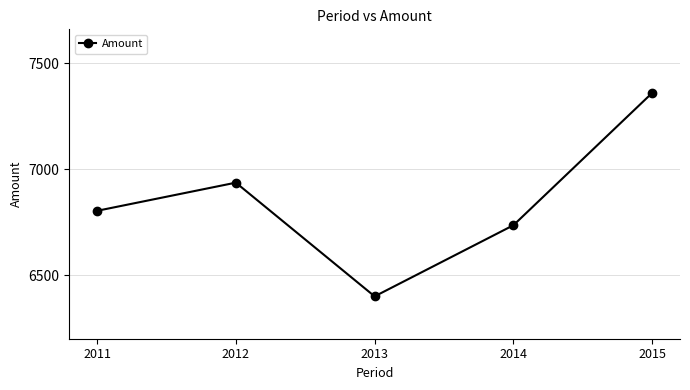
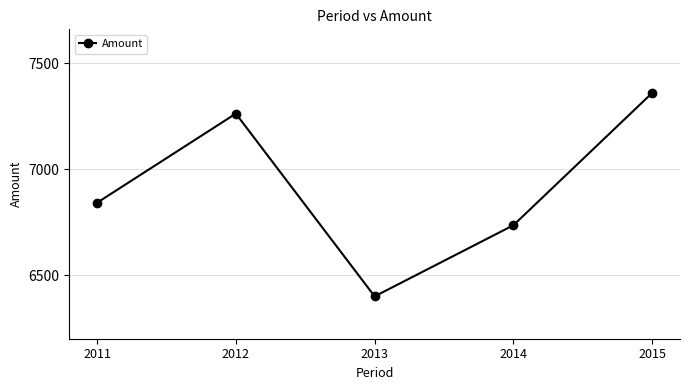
  {
-   "2011": 6800,
-   "2012": 6940,
+   "2011": 6840,
+   "2012": 7260,
    "2013": 6400,
    "2014": 6740,
    "2015": 7360
  }
